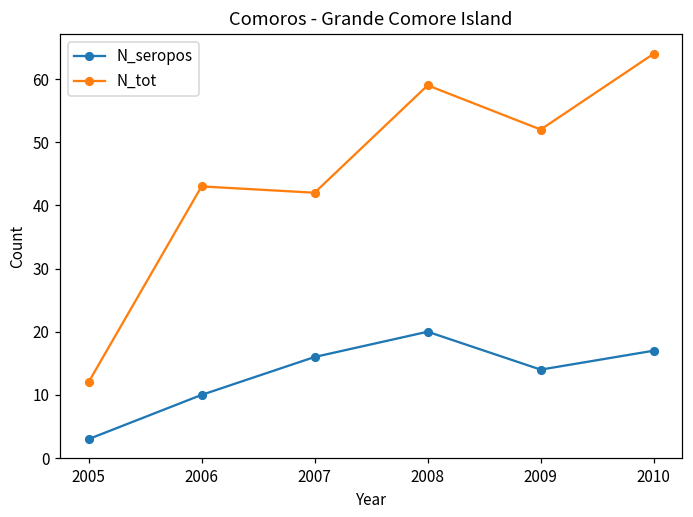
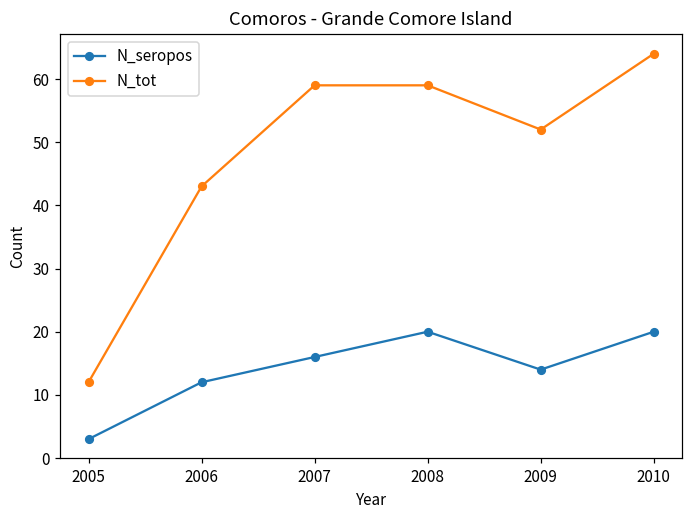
  {
    "N_seropos": {
      "2005": 3,
-     "2006": 10,
+     "2006": 12,
      "2007": 16,
      "2008": 20,
      "2009": 14,
-     "2010": 17
+     "2010": 20
    },
    "N_tot": {
      "2005": 12,
      "2006": 43,
-     "2007": 42,
+     "2007": 59,
      "2008": 59,
      "2009": 52,
      "2010": 64
    }
  }
